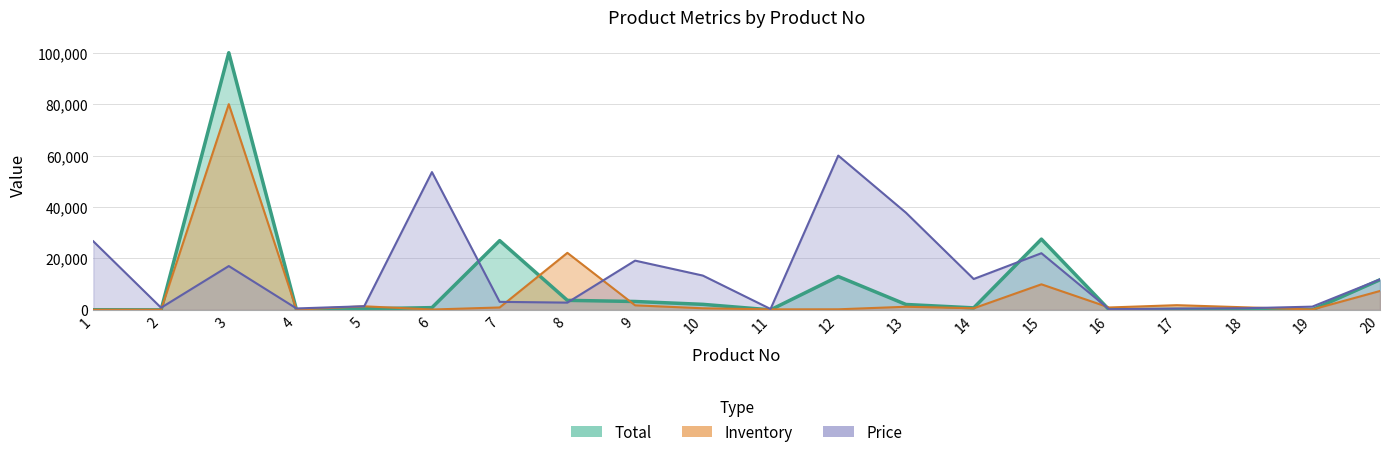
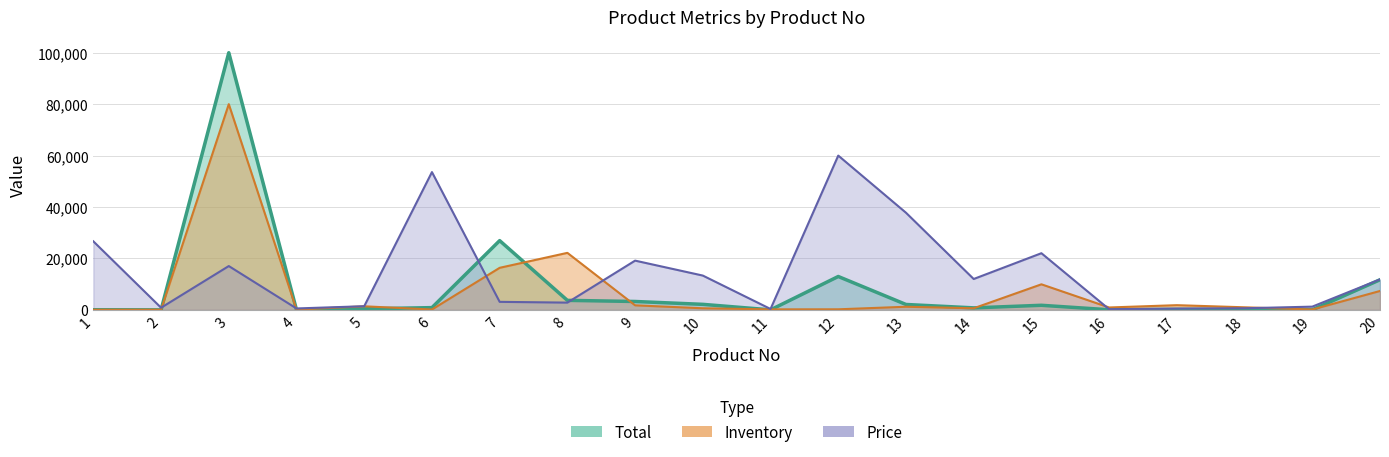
  {
    "Total": {
      "3": "100,000",
      "7": "27,000",
      "9": "3,000",
      "10": "2,000",
      "12": "13,000",
-     "15": "28,000"
+     "15": "2,000"
    },
    "Inventory": {
      "3": "80,000",
-     "7": "1,000",
+     "7": "16,000",
      "8": "22,000",
      "9": "2,000",
      "10": "1,000",
      "12": "0",
      "15": "10,000",
      "17": "2,000",
      "20": "7,000"
    },
    "Price": {
      "1": "27,000",
      "3": "17,000",
      "6": "54,000",
      "7": "3,000",
      "9": "19,000",
      "10": "13,000",
      "12": "60,000",
      "13": "38,000",
      "14": "12,000",
      "15": "22,000",
      "19": "1,000"
    }
  }
